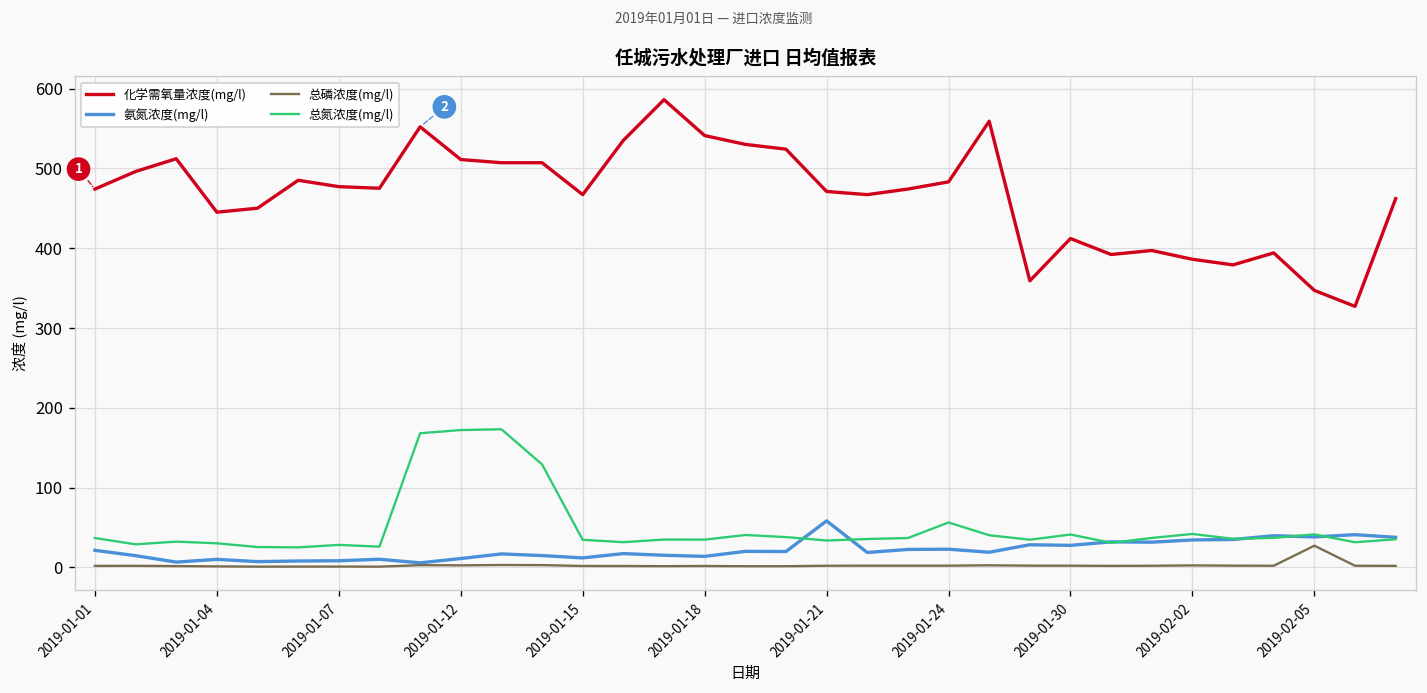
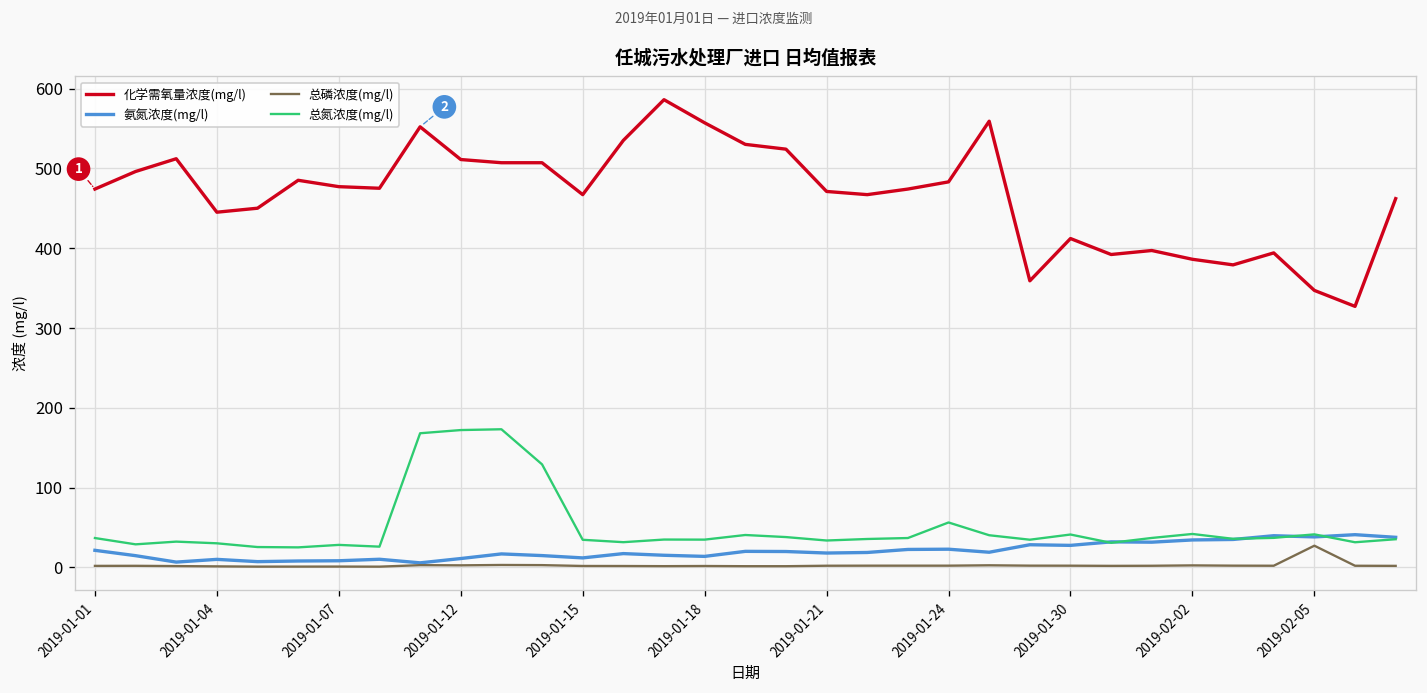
  {
    "化学需氧量浓度(mg/l)": {
      "2019-01-04": 450,
      "2019-01-07": 480,
      "2019-01-12": 510,
      "2019-01-15": 470,
-     "2019-01-18": 540,
+     "2019-01-18": 560,
      "2019-01-21": 470,
      "2019-01-24": 480,
      "2019-01-30": 410,
      "2019-02-02": 390,
      "2019-02-05": 350
    },
    "氨氮浓度(mg/l)": {
      "2019-01-01": 20,
      "2019-01-04": 10,
      "2019-01-07": 10,
      "2019-01-12": 10,
      "2019-01-15": 10,
      "2019-01-18": 10,
-     "2019-01-21": 60,
+     "2019-01-21": 20,
      "2019-01-24": 20,
      "2019-01-30": 30,
      "2019-02-02": 30
    },
    "总磷浓度(mg/l)": {
      "2019-01-01": 0,
      "2019-01-04": 0,
      "2019-01-07": 0,
      "2019-01-12": 0,
      "2019-01-15": 0,
      "2019-01-18": 0,
      "2019-01-21": 0,
      "2019-01-24": 0,
      "2019-01-30": 0,
      "2019-02-02": 0,
      "2019-02-05": 30
    },
    "总氮浓度(mg/l)": {
      "2019-01-01": 40,
      "2019-01-04": 30,
      "2019-01-07": 30,
      "2019-01-12": 170,
      "2019-01-15": 30,
      "2019-01-18": 30,
      "2019-01-21": 30,
      "2019-01-24": 60,
      "2019-01-30": 40,
      "2019-02-02": 40
    }
  }
